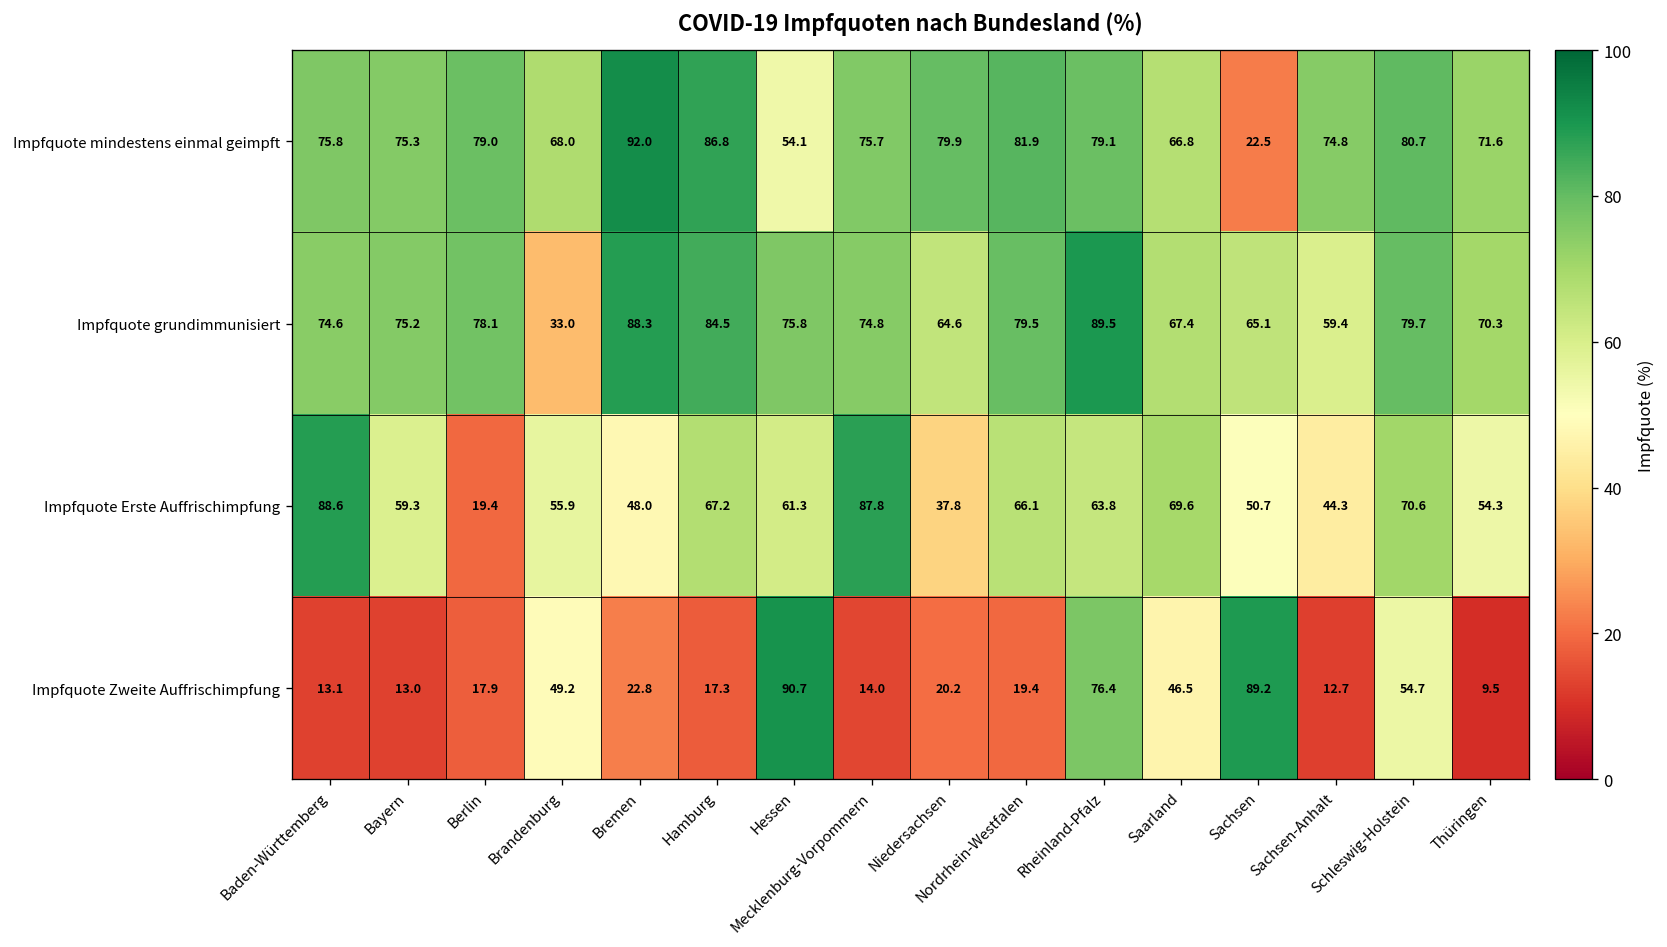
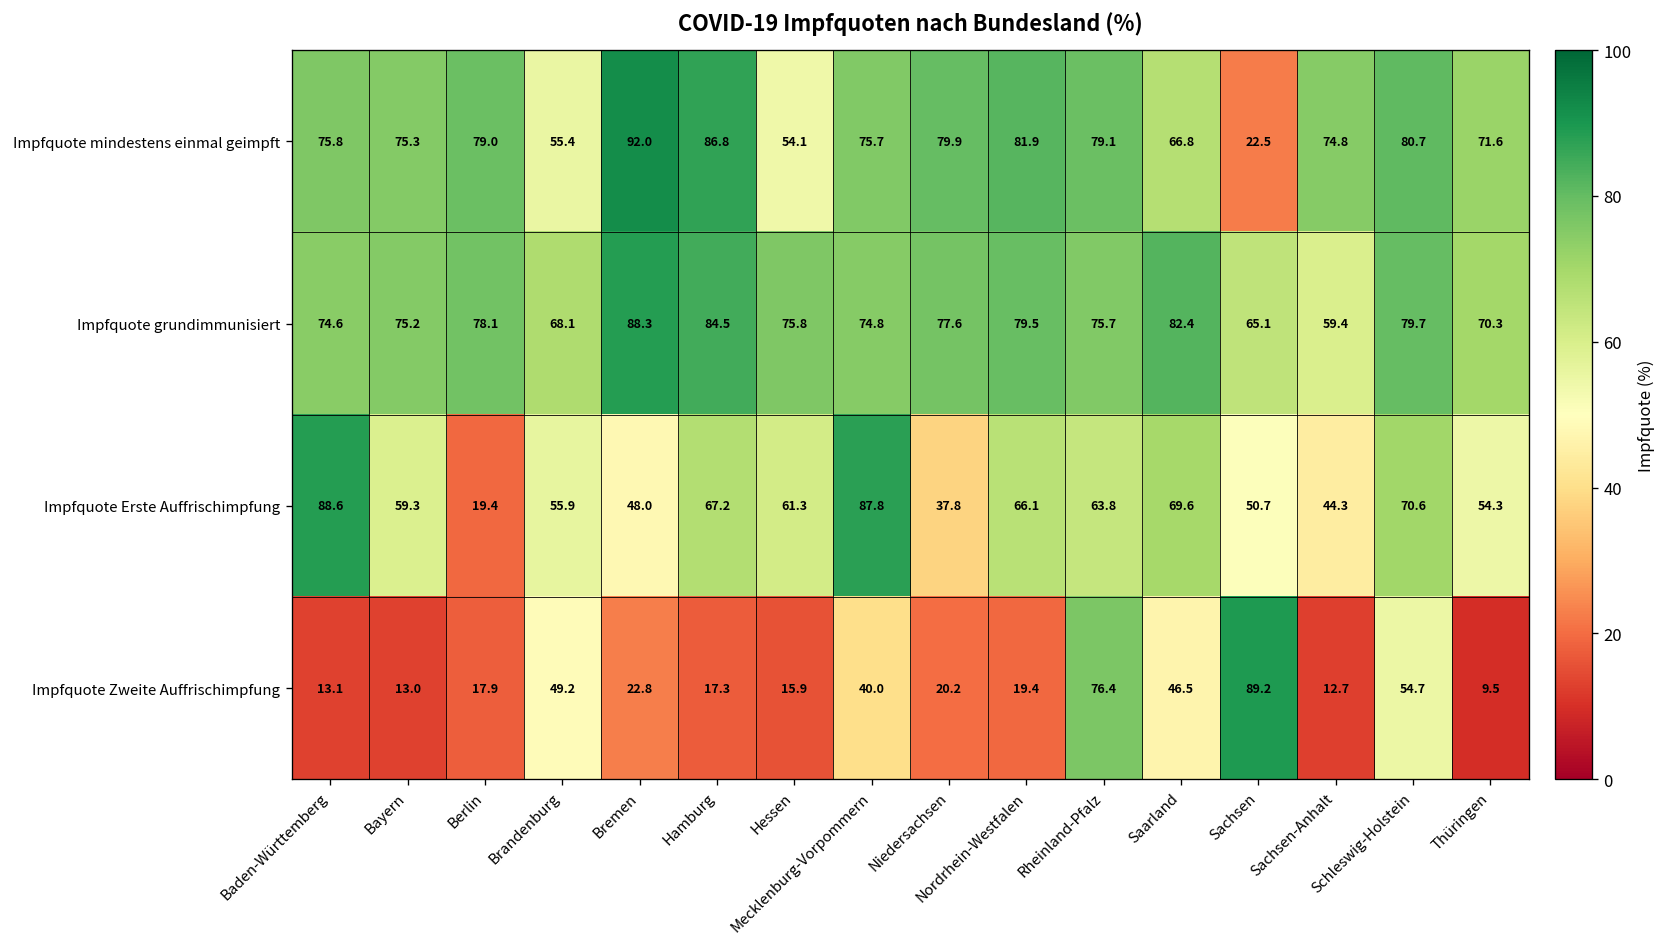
  {
    "Impfquote mindestens einmal geimpft": {
      "Baden-Württemberg": 75.8,
      "Bayern": 75.3,
      "Berlin": 79.0,
-     "Brandenburg": 68.0,
+     "Brandenburg": 55.4,
      "Bremen": 92.0,
      "Hamburg": 86.8,
      "Hessen": 54.1,
      "Mecklenburg-Vorpommern": 75.7,
      "Niedersachsen": 79.9,
      "Nordrhein-Westfalen": 81.9,
      "Rheinland-Pfalz": 79.1,
      "Saarland": 66.8,
      "Sachsen": 22.5,
      "Sachsen-Anhalt": 74.8,
      "Schleswig-Holstein": 80.7,
      "Thüringen": 71.6
    },
    "Impfquote grundimmunisiert": {
      "Baden-Württemberg": 74.6,
      "Bayern": 75.2,
      "Berlin": 78.1,
-     "Brandenburg": 33.0,
+     "Brandenburg": 68.1,
      "Bremen": 88.3,
      "Hamburg": 84.5,
      "Hessen": 75.8,
      "Mecklenburg-Vorpommern": 74.8,
-     "Niedersachsen": 64.6,
+     "Niedersachsen": 77.6,
      "Nordrhein-Westfalen": 79.5,
-     "Rheinland-Pfalz": 89.5,
-     "Saarland": 67.4,
+     "Rheinland-Pfalz": 75.7,
+     "Saarland": 82.4,
      "Sachsen": 65.1,
      "Sachsen-Anhalt": 59.4,
      "Schleswig-Holstein": 79.7,
      "Thüringen": 70.3
    },
    "Impfquote Erste Auffrischimpfung": {
      "Baden-Württemberg": 88.6,
      "Bayern": 59.3,
      "Berlin": 19.4,
      "Brandenburg": 55.9,
      "Bremen": 48.0,
      "Hamburg": 67.2,
      "Hessen": 61.3,
      "Mecklenburg-Vorpommern": 87.8,
      "Niedersachsen": 37.8,
      "Nordrhein-Westfalen": 66.1,
      "Rheinland-Pfalz": 63.8,
      "Saarland": 69.6,
      "Sachsen": 50.7,
      "Sachsen-Anhalt": 44.3,
      "Schleswig-Holstein": 70.6,
      "Thüringen": 54.3
    },
    "Impfquote Zweite Auffrischimpfung": {
      "Baden-Württemberg": 13.1,
      "Bayern": 13.0,
      "Berlin": 17.9,
      "Brandenburg": 49.2,
      "Bremen": 22.8,
      "Hamburg": 17.3,
-     "Hessen": 90.7,
-     "Mecklenburg-Vorpommern": 14.0,
+     "Hessen": 15.9,
+     "Mecklenburg-Vorpommern": 40.0,
      "Niedersachsen": 20.2,
      "Nordrhein-Westfalen": 19.4,
      "Rheinland-Pfalz": 76.4,
      "Saarland": 46.5,
      "Sachsen": 89.2,
      "Sachsen-Anhalt": 12.7,
      "Schleswig-Holstein": 54.7,
      "Thüringen": 9.5
    }
  }
